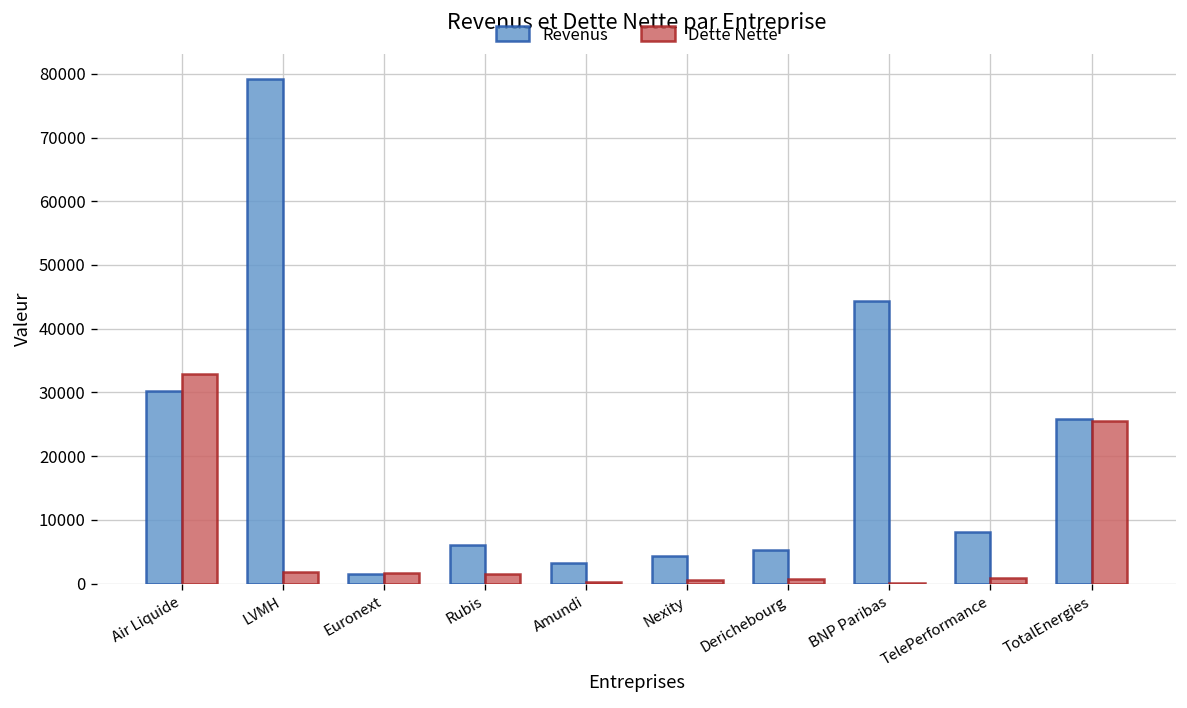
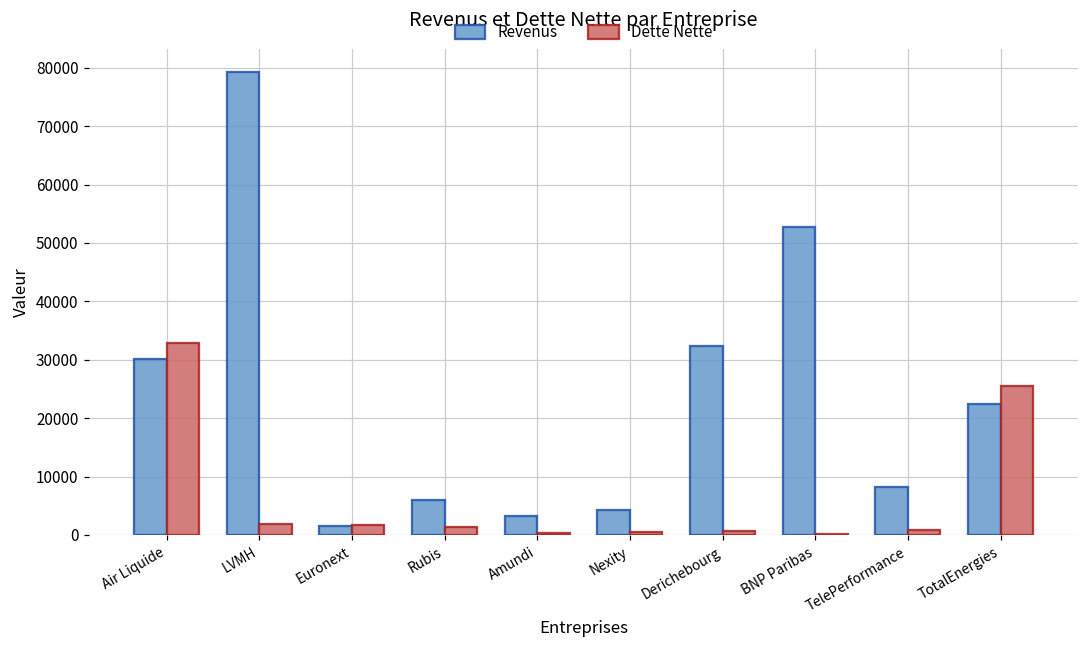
  {
    "Revenus": {
      "Air Liquide": 30000,
      "LVMH": 79000,
      "Euronext": 2000,
      "Rubis": 6000,
      "Amundi": 3000,
      "Nexity": 4000,
-     "Derichebourg": 5000,
-     "BNP Paribas": 44000,
+     "Derichebourg": 32000,
+     "BNP Paribas": 53000,
      "TelePerformance": 8000,
-     "TotalEnergies": 26000
+     "TotalEnergies": 22000
    },
    "Dette Nette": {
      "Air Liquide": 33000,
      "LVMH": 2000,
      "Euronext": 2000,
      "Rubis": 1000,
      "Nexity": 1000,
      "Derichebourg": 1000,
      "TelePerformance": 1000,
      "TotalEnergies": 26000
    }
  }
